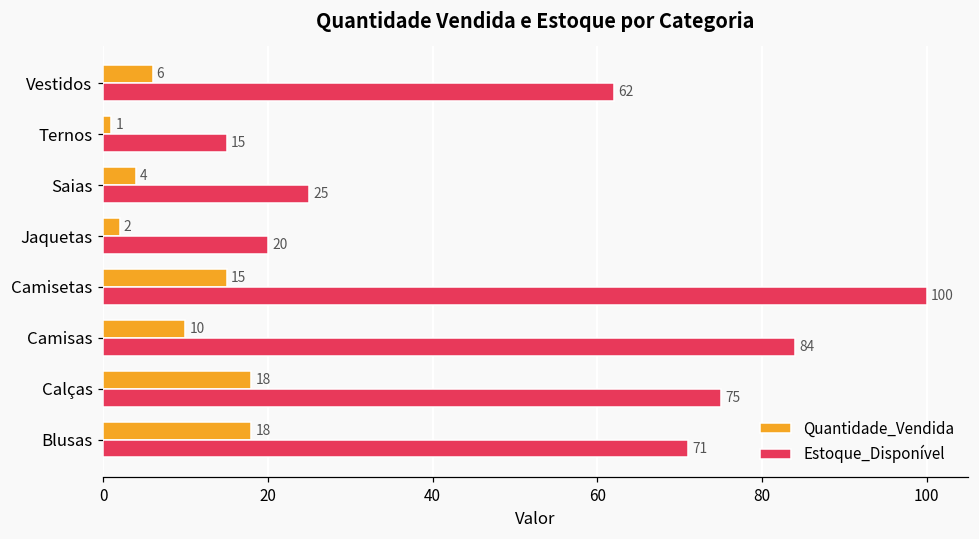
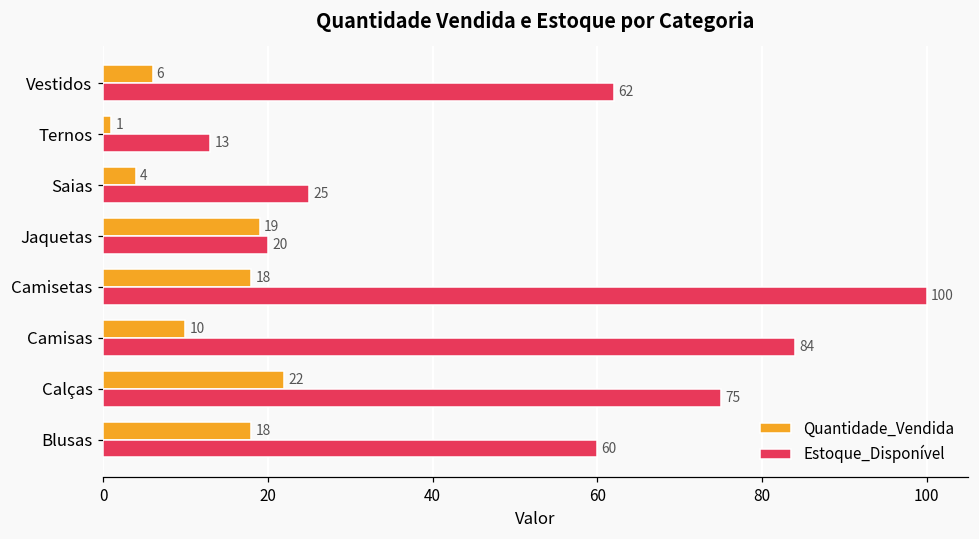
  {
    "Quantidade_Vendida": {
      "Vestidos": 6,
      "Ternos": 1,
      "Saias": 4,
-     "Jaquetas": 2,
-     "Camisetas": 15,
+     "Jaquetas": 19,
+     "Camisetas": 18,
      "Camisas": 10,
-     "Calças": 18,
+     "Calças": 22,
      "Blusas": 18
    },
    "Estoque_Disponível": {
      "Vestidos": 62,
-     "Ternos": 15,
+     "Ternos": 13,
      "Saias": 25,
      "Jaquetas": 20,
      "Camisetas": 100,
      "Camisas": 84,
      "Calças": 75,
-     "Blusas": 71
+     "Blusas": 60
    }
  }
